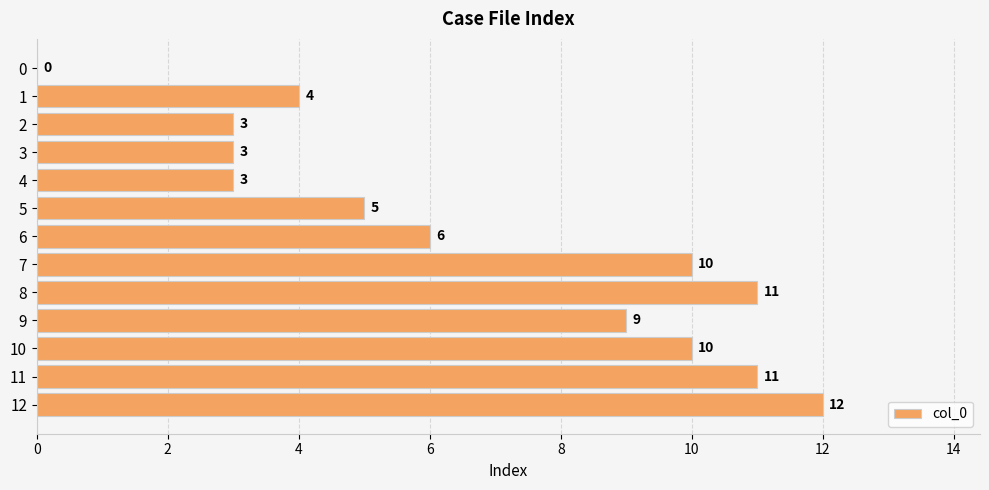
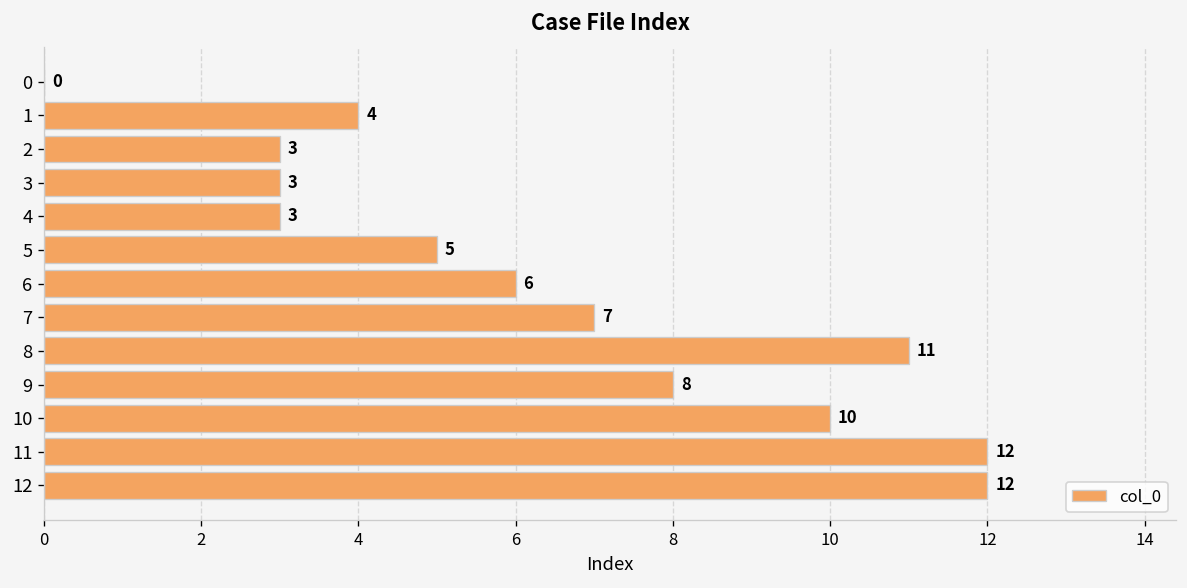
  {
    "0": 0,
    "1": 4,
    "2": 3,
    "3": 3,
    "4": 3,
    "5": 5,
    "6": 6,
-   "7": 10,
+   "7": 7,
    "8": 11,
-   "9": 9,
+   "9": 8,
    "10": 10,
-   "11": 11,
+   "11": 12,
    "12": 12
  }
